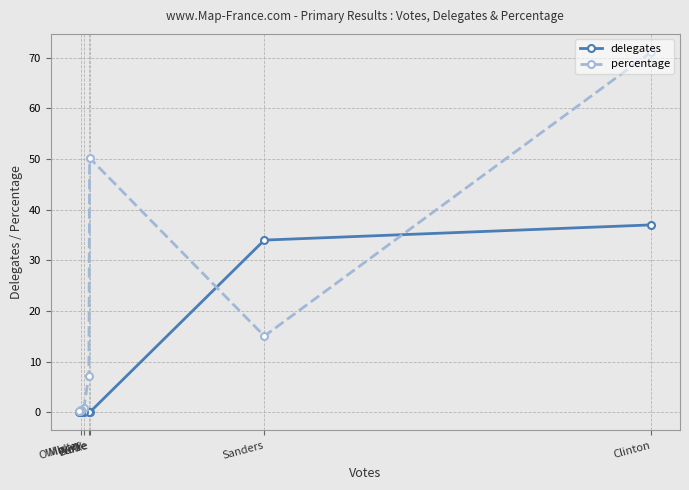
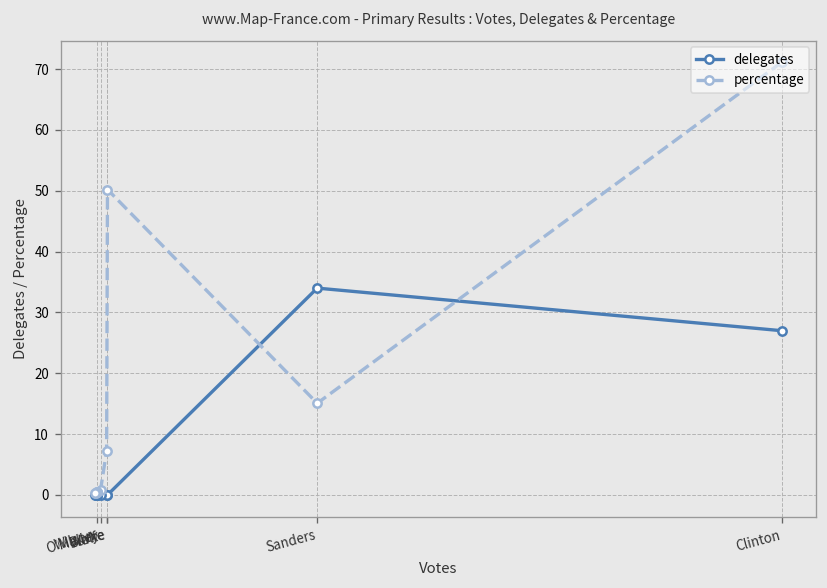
  {
    "delegates": {
      "O'Malley": 0,
      "Wolfe": 0,
      "Burke": 0,
      "Sanders": 34,
-     "Clinton": 37
+     "Clinton": 27
    },
    "percentage": {
      "O'Malley": 1,
      "Wolfe": 7,
      "Burke": 50,
      "Sanders": 15
    }
  }
